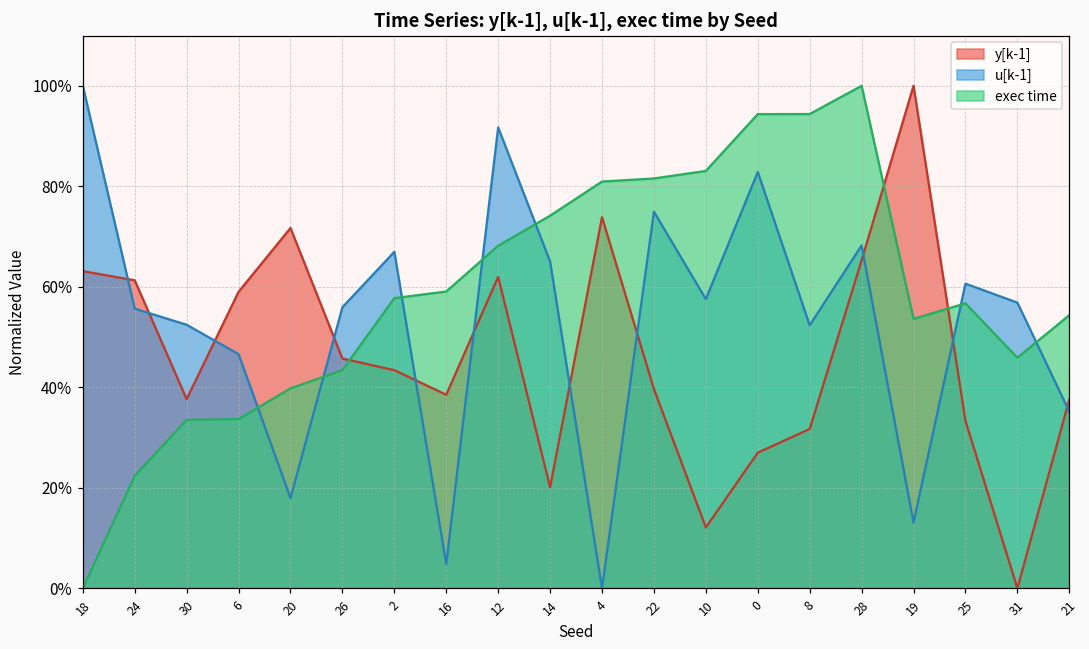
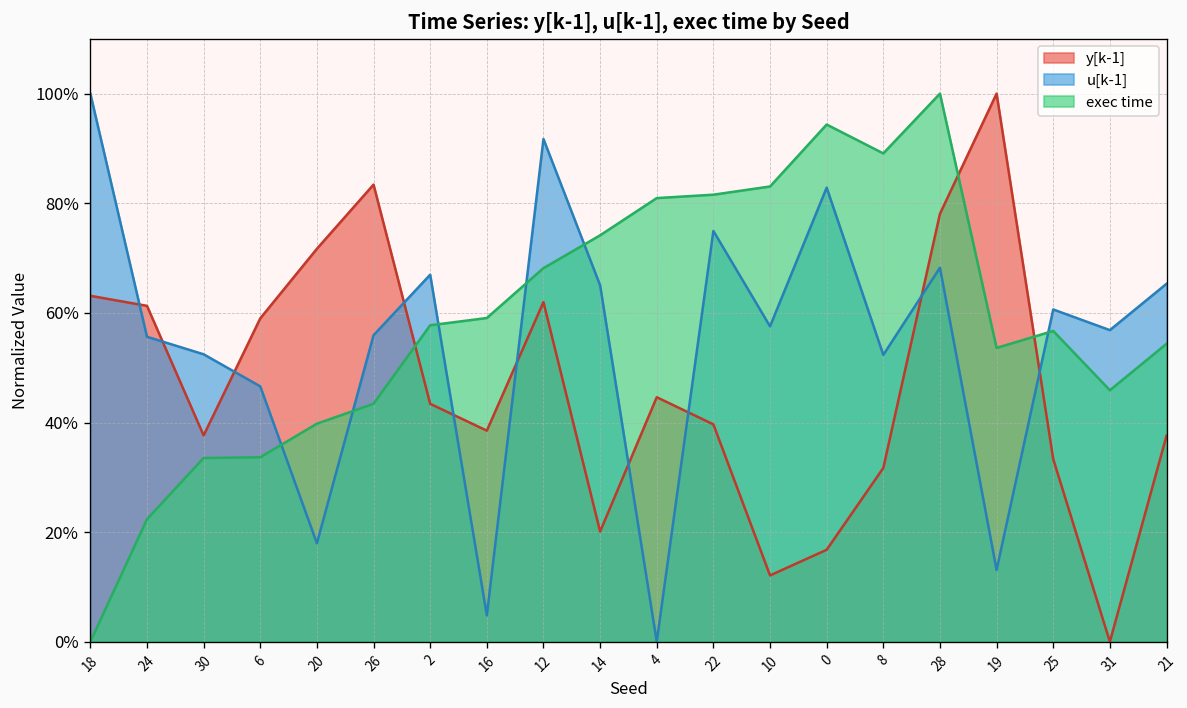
  {
    "y[k-1]": {
      "18": "63%",
      "24": "61%",
      "30": "38%",
      "6": "59%",
      "20": "72%",
-     "26": "46%",
+     "26": "83%",
      "2": "43%",
      "16": "39%",
      "12": "62%",
      "14": "20%",
-     "4": "74%",
+     "4": "45%",
      "22": "40%",
      "10": "12%",
-     "0": "27%",
+     "0": "17%",
      "8": "32%",
-     "28": "65%",
+     "28": "78%",
      "19": "100%",
      "25": "33%",
      "31": "0%",
      "21": "38%"
    },
    "u[k-1]": {
      "18": "100%",
      "24": "56%",
      "30": "52%",
      "6": "47%",
      "20": "18%",
      "26": "56%",
      "2": "67%",
      "16": "5%",
      "12": "92%",
      "14": "65%",
      "4": "0%",
      "22": "75%",
      "10": "58%",
      "0": "83%",
      "8": "52%",
      "28": "68%",
      "19": "13%",
      "25": "61%",
      "31": "57%",
-     "21": "35%"
+     "21": "65%"
    },
    "exec time": {
      "18": "0%",
      "24": "22%",
      "30": "34%",
      "6": "34%",
      "20": "40%",
      "26": "43%",
      "2": "58%",
      "16": "59%",
      "12": "68%",
      "14": "74%",
      "4": "81%",
      "22": "82%",
      "10": "83%",
      "0": "94%",
-     "8": "94%",
+     "8": "89%",
      "28": "100%",
      "19": "54%",
      "25": "57%",
      "31": "46%",
      "21": "54%"
    }
  }
